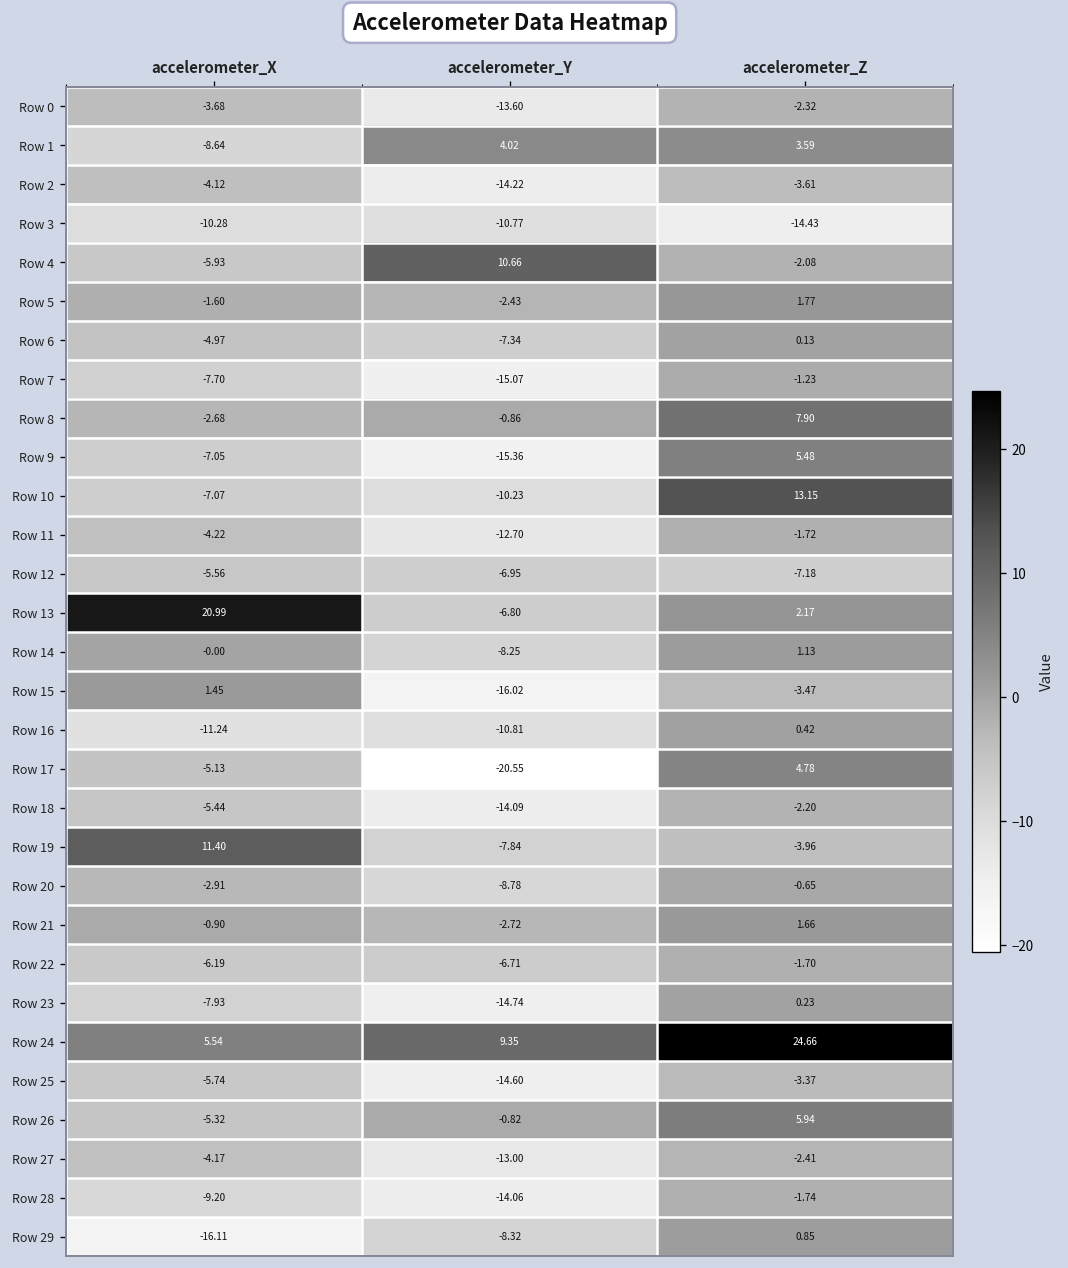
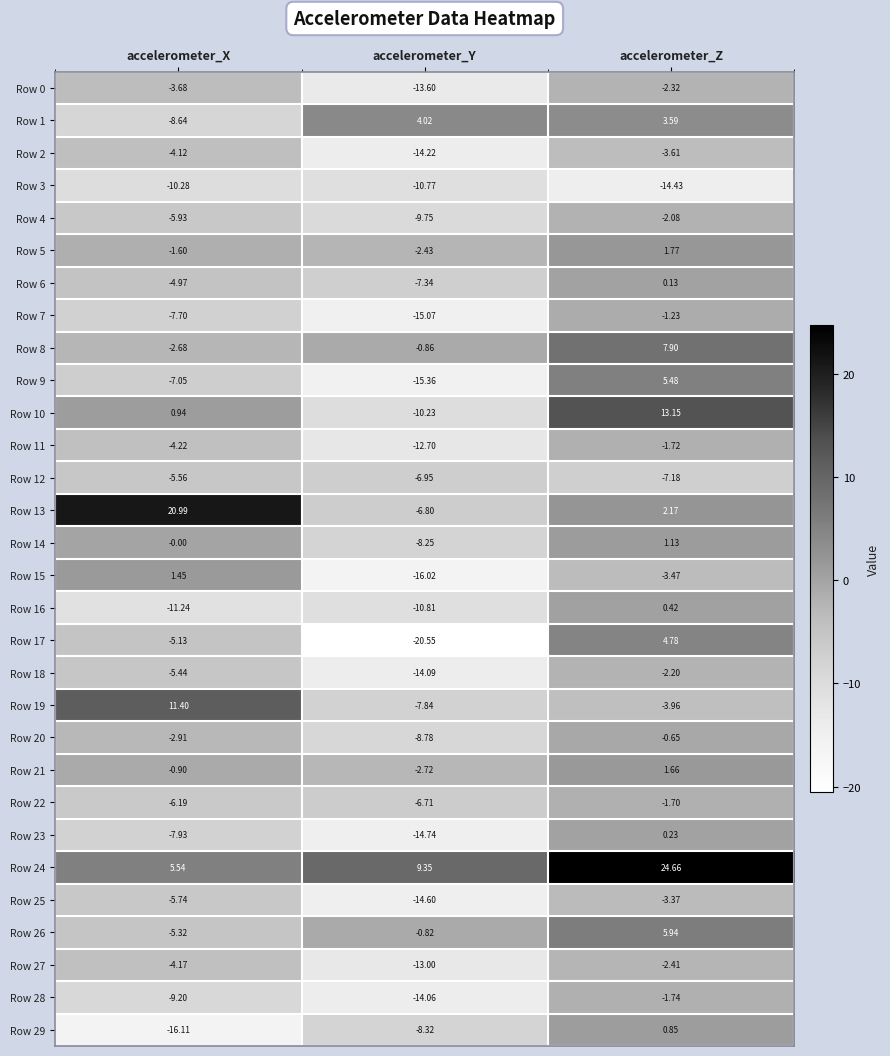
  {
    "Row 0": {
      "accelerometer_X": -3.68,
      "accelerometer_Y": -13.60,
      "accelerometer_Z": -2.32
    },
    "Row 1": {
      "accelerometer_X": -8.64,
      "accelerometer_Y": 4.02,
      "accelerometer_Z": 3.59
    },
    "Row 2": {
      "accelerometer_X": -4.12,
      "accelerometer_Y": -14.22,
      "accelerometer_Z": -3.61
    },
    "Row 3": {
      "accelerometer_X": -10.28,
      "accelerometer_Y": -10.77,
      "accelerometer_Z": -14.43
    },
    "Row 4": {
      "accelerometer_X": -5.93,
-     "accelerometer_Y": 10.66,
+     "accelerometer_Y": -9.75,
      "accelerometer_Z": -2.08
    },
    "Row 5": {
      "accelerometer_X": -1.60,
      "accelerometer_Y": -2.43,
      "accelerometer_Z": 1.77
    },
    "Row 6": {
      "accelerometer_X": -4.97,
      "accelerometer_Y": -7.34,
      "accelerometer_Z": 0.13
    },
    "Row 7": {
      "accelerometer_X": -7.70,
      "accelerometer_Y": -15.07,
      "accelerometer_Z": -1.23
    },
    "Row 8": {
      "accelerometer_X": -2.68,
      "accelerometer_Y": -0.86,
      "accelerometer_Z": 7.90
    },
    "Row 9": {
      "accelerometer_X": -7.05,
      "accelerometer_Y": -15.36,
      "accelerometer_Z": 5.48
    },
    "Row 10": {
-     "accelerometer_X": -7.07,
+     "accelerometer_X": 0.94,
      "accelerometer_Y": -10.23,
      "accelerometer_Z": 13.15
    },
    "Row 11": {
      "accelerometer_X": -4.22,
      "accelerometer_Y": -12.70,
      "accelerometer_Z": -1.72
    },
    "Row 12": {
      "accelerometer_X": -5.56,
      "accelerometer_Y": -6.95,
      "accelerometer_Z": -7.18
    },
    "Row 13": {
      "accelerometer_X": 20.99,
      "accelerometer_Y": -6.80,
      "accelerometer_Z": 2.17
    },
    "Row 14": {
      "accelerometer_X": -0.00,
      "accelerometer_Y": -8.25,
      "accelerometer_Z": 1.13
    },
    "Row 15": {
      "accelerometer_X": 1.45,
      "accelerometer_Y": -16.02,
      "accelerometer_Z": -3.47
    },
    "Row 16": {
      "accelerometer_X": -11.24,
      "accelerometer_Y": -10.81,
      "accelerometer_Z": 0.42
    },
    "Row 17": {
      "accelerometer_X": -5.13,
      "accelerometer_Y": -20.55,
      "accelerometer_Z": 4.78
    },
    "Row 18": {
      "accelerometer_X": -5.44,
      "accelerometer_Y": -14.09,
      "accelerometer_Z": -2.20
    },
    "Row 19": {
      "accelerometer_X": 11.40,
      "accelerometer_Y": -7.84,
      "accelerometer_Z": -3.96
    },
    "Row 20": {
      "accelerometer_X": -2.91,
      "accelerometer_Y": -8.78,
      "accelerometer_Z": -0.65
    },
    "Row 21": {
      "accelerometer_X": -0.90,
      "accelerometer_Y": -2.72,
      "accelerometer_Z": 1.66
    },
    "Row 22": {
      "accelerometer_X": -6.19,
      "accelerometer_Y": -6.71,
      "accelerometer_Z": -1.70
    },
    "Row 23": {
      "accelerometer_X": -7.93,
      "accelerometer_Y": -14.74,
      "accelerometer_Z": 0.23
    },
    "Row 24": {
      "accelerometer_X": 5.54,
      "accelerometer_Y": 9.35,
      "accelerometer_Z": 24.66
    },
    "Row 25": {
      "accelerometer_X": -5.74,
      "accelerometer_Y": -14.60,
      "accelerometer_Z": -3.37
    },
    "Row 26": {
      "accelerometer_X": -5.32,
      "accelerometer_Y": -0.82,
      "accelerometer_Z": 5.94
    },
    "Row 27": {
      "accelerometer_X": -4.17,
      "accelerometer_Y": -13.00,
      "accelerometer_Z": -2.41
    },
    "Row 28": {
      "accelerometer_X": -9.20,
      "accelerometer_Y": -14.06,
      "accelerometer_Z": -1.74
    },
    "Row 29": {
      "accelerometer_X": -16.11,
      "accelerometer_Y": -8.32,
      "accelerometer_Z": 0.85
    }
  }
